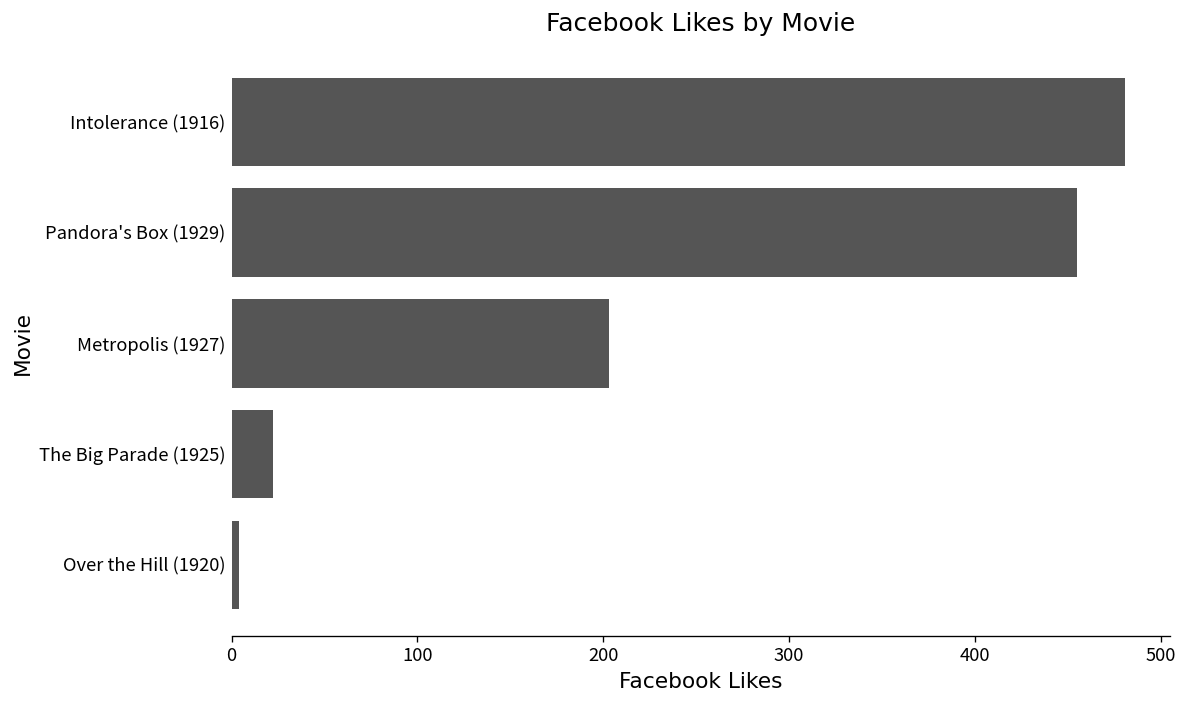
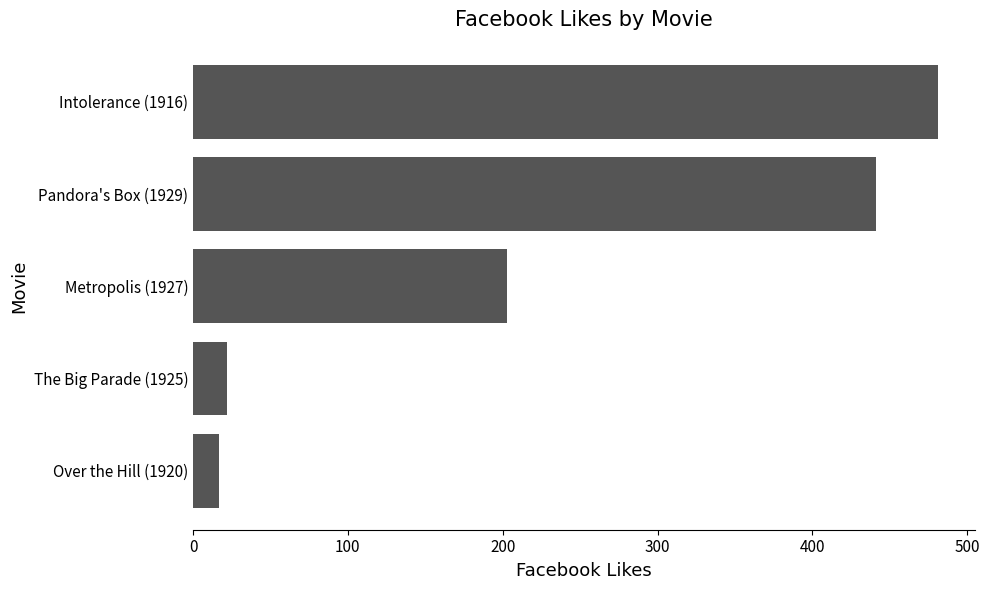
  {
    "Intolerance (1916)": 481,
-   "Pandora's Box (1929)": 455,
+   "Pandora's Box (1929)": 441,
    "Metropolis (1927)": 203,
    "The Big Parade (1925)": 22,
-   "Over the Hill (1920)": 4
+   "Over the Hill (1920)": 17
  }
